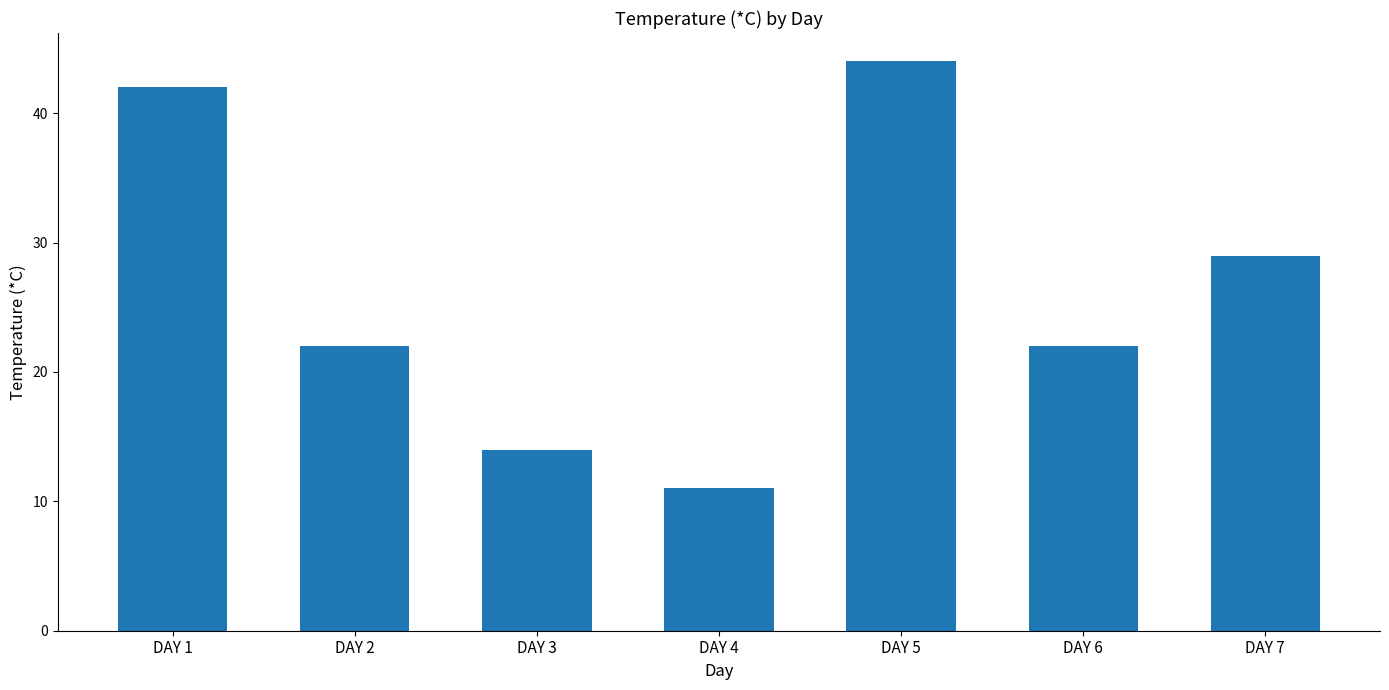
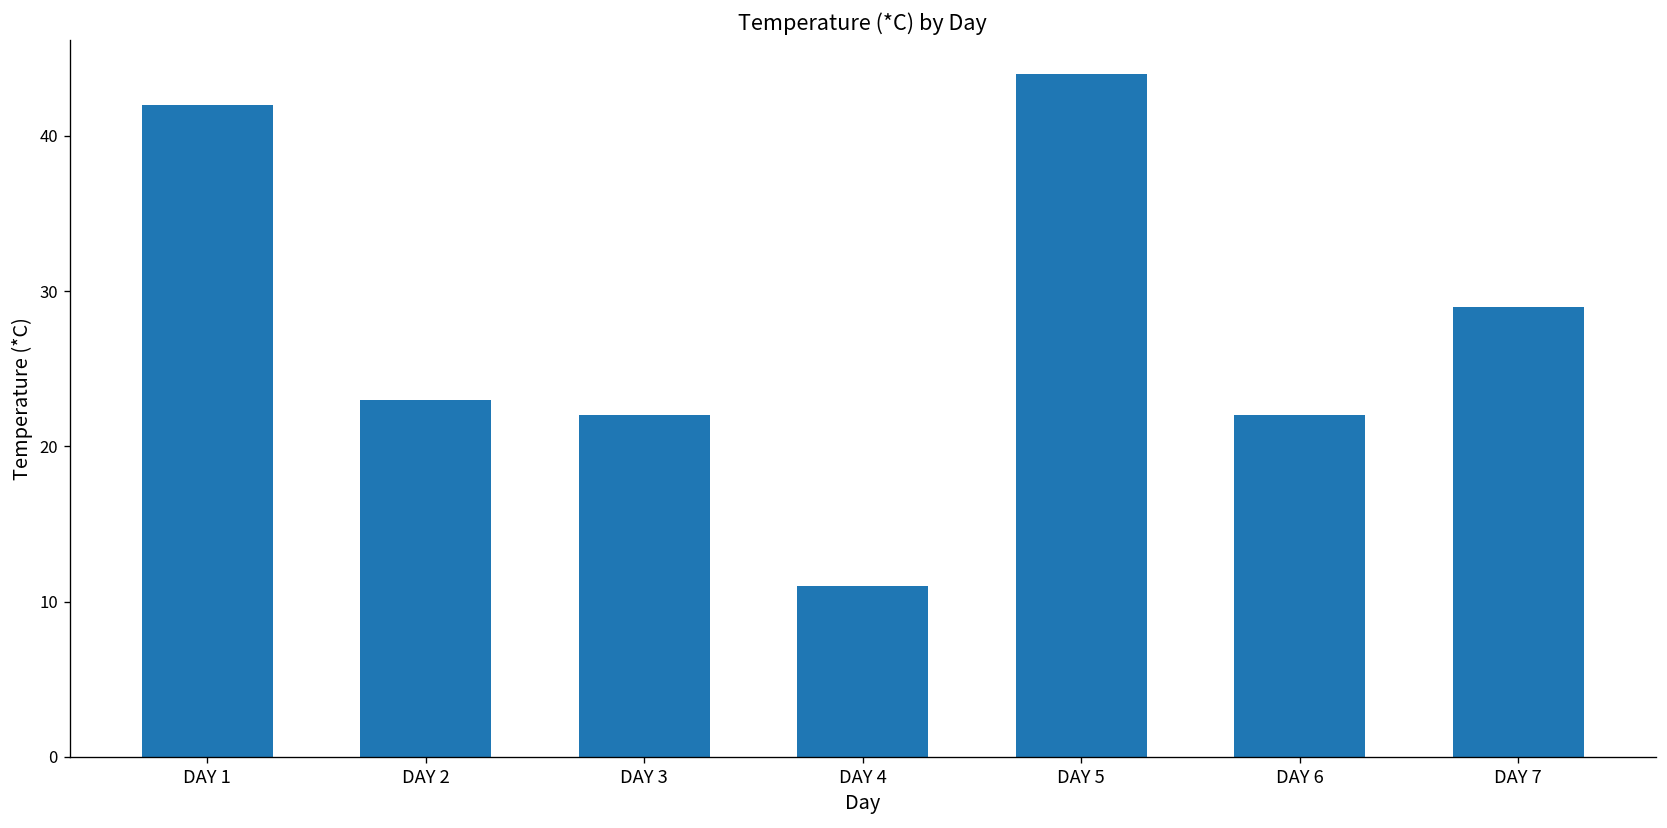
  {
    "DAY 1": 42,
-   "DAY 2": 22,
-   "DAY 3": 14,
+   "DAY 2": 23,
+   "DAY 3": 22,
    "DAY 4": 11,
    "DAY 5": 44,
    "DAY 6": 22,
    "DAY 7": 29
  }
